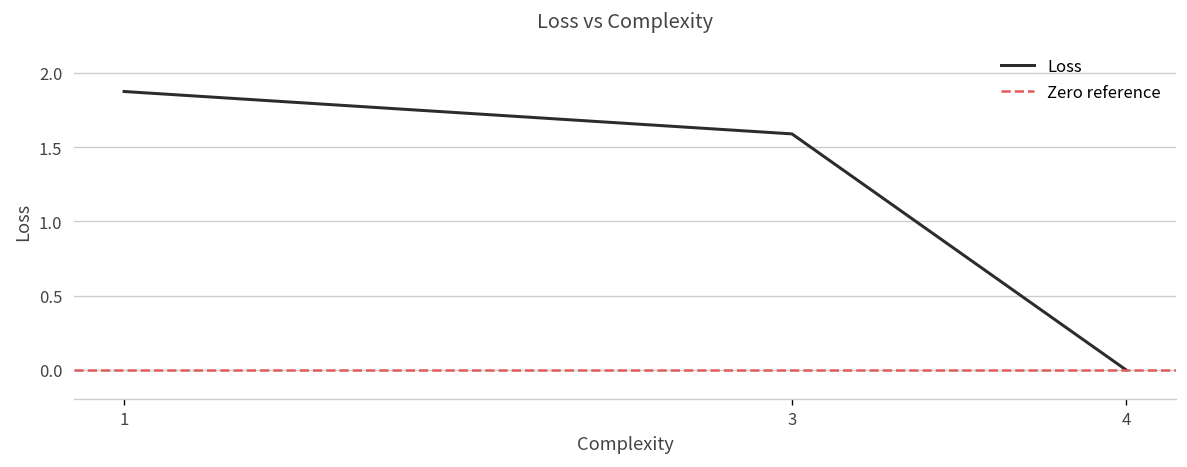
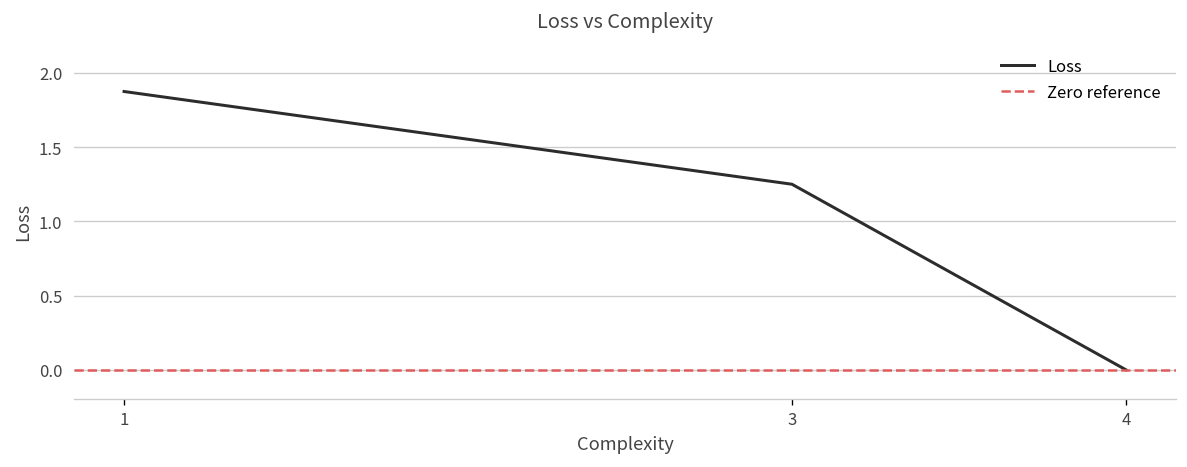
  {
    "1": 1.88,
-   "3": 1.59,
+   "3": 1.25,
    "4": 0.00
  }
